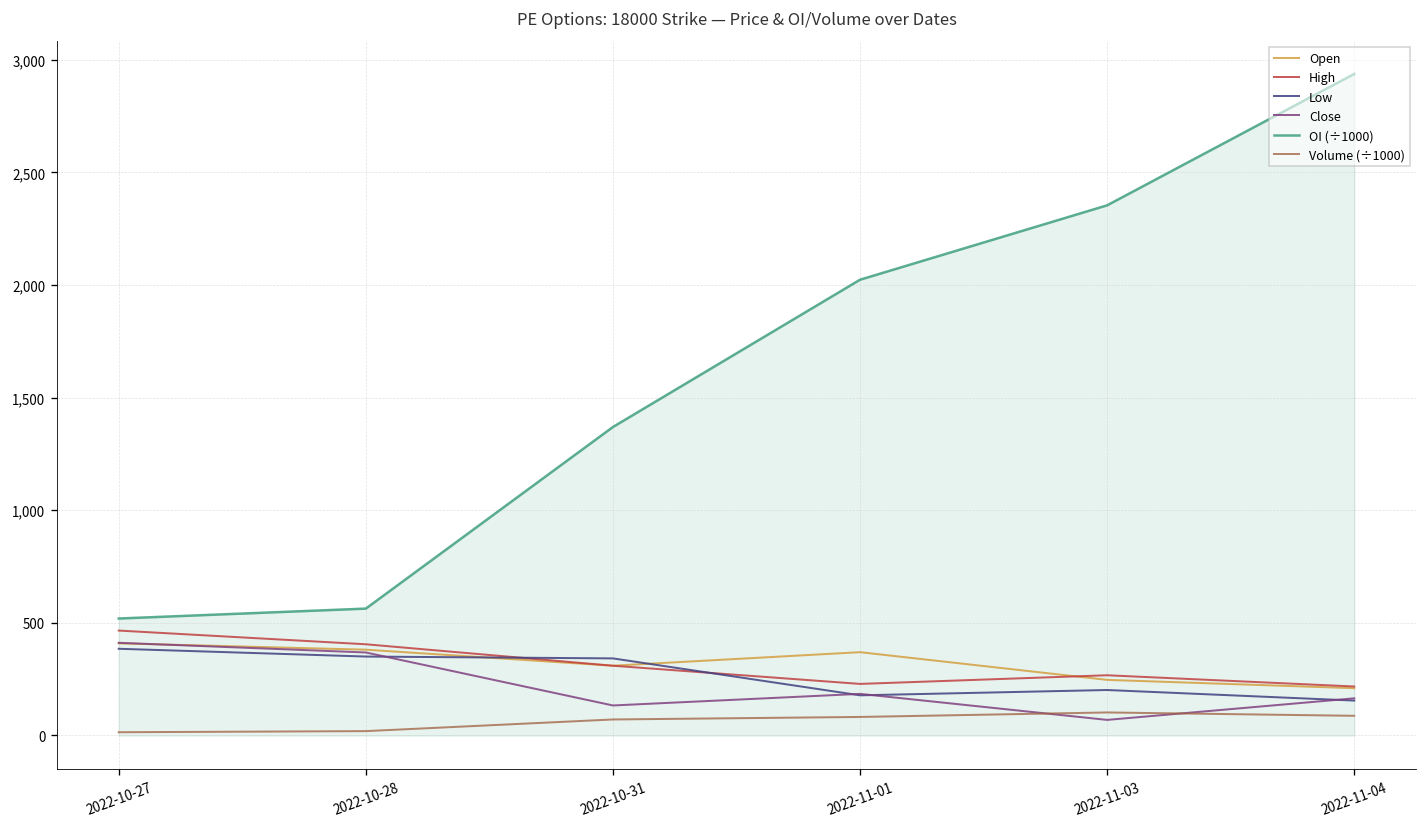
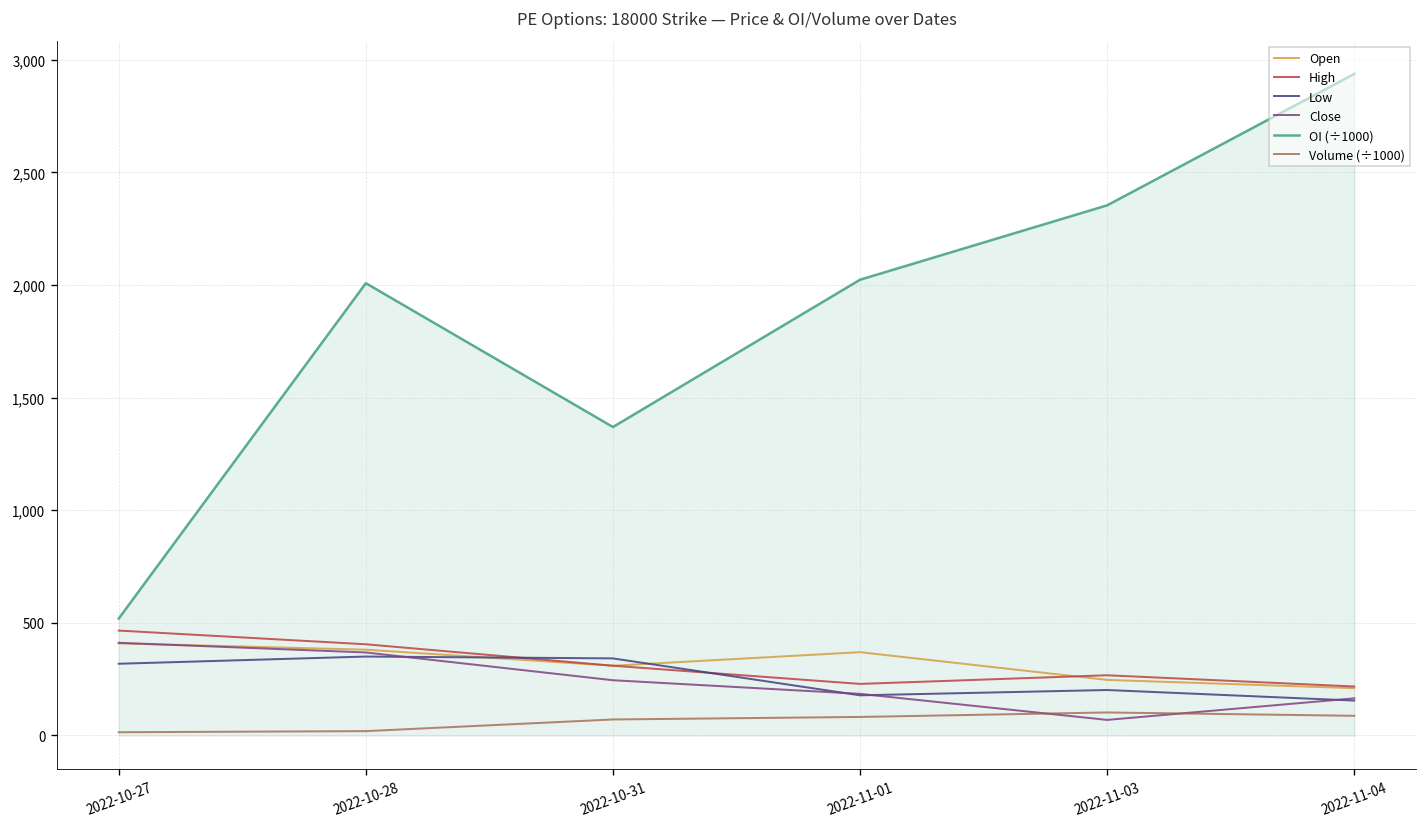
  {
    "Open": {
      "2022-11-01": "370",
      "2022-11-03": "250"
    },
    "Low": {
-     "2022-10-27": "390",
+     "2022-10-27": "320",
      "2022-10-28": "350",
      "2022-10-31": "340",
      "2022-11-03": "200"
    },
    "Close": {
-     "2022-10-31": "130",
+     "2022-10-31": "250",
      "2022-11-03": "70"
    },
    "OI (÷1000)": {
      "2022-10-27": "520",
-     "2022-10-28": "560",
+     "2022-10-28": "2,010",
      "2022-10-31": "1,370",
      "2022-11-01": "2,020",
      "2022-11-03": "2,350"
    }
  }
